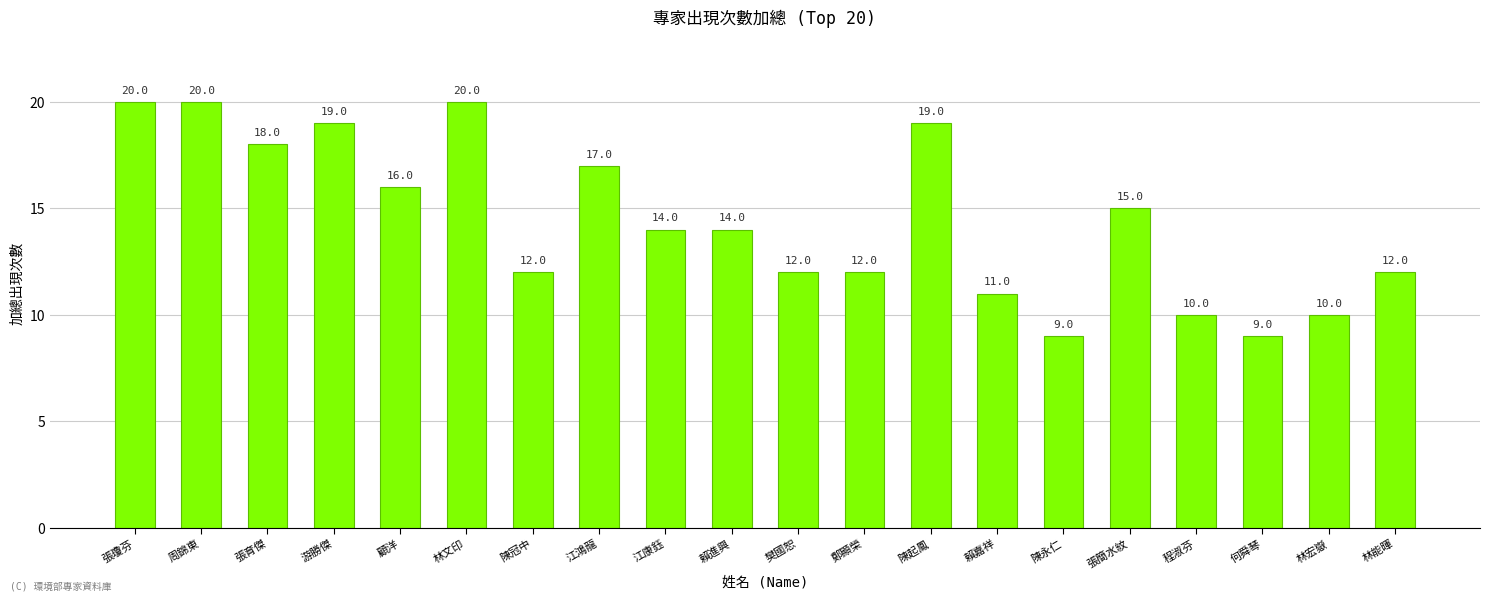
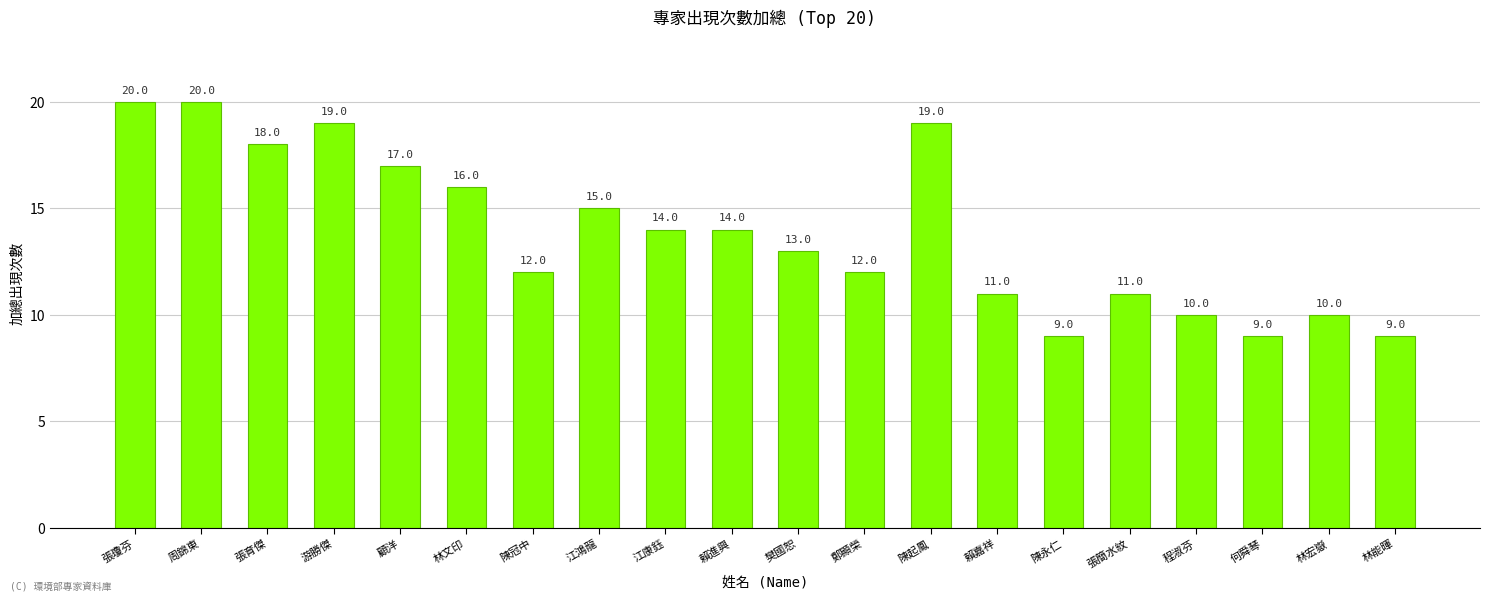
  {
    "張瓊芬": 20.0,
    "周錦東": 20.0,
    "張育傑": 18.0,
    "游勝傑": 19.0,
-   "顧洋": 16.0,
-   "林文印": 20.0,
+   "顧洋": 17.0,
+   "林文印": 16.0,
    "陳冠中": 12.0,
-   "江鴻龍": 17.0,
+   "江鴻龍": 15.0,
    "江康鈺": 14.0,
    "賴進興": 14.0,
-   "樊國恕": 12.0,
+   "樊國恕": 13.0,
    "鄭顯榮": 12.0,
    "陳起鳳": 19.0,
    "賴嘉祥": 11.0,
    "陳永仁": 9.0,
-   "張簡水紋": 15.0,
+   "張簡水紋": 11.0,
    "程淑芬": 10.0,
    "何舜琴": 9.0,
    "林宏嶽": 10.0,
-   "林能暉": 12.0
+   "林能暉": 9.0
  }
